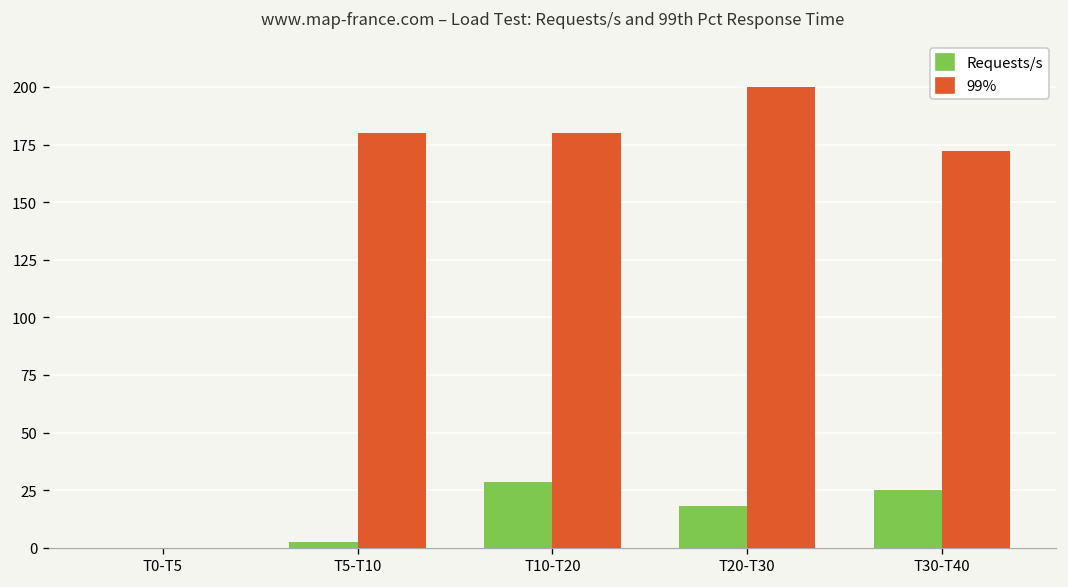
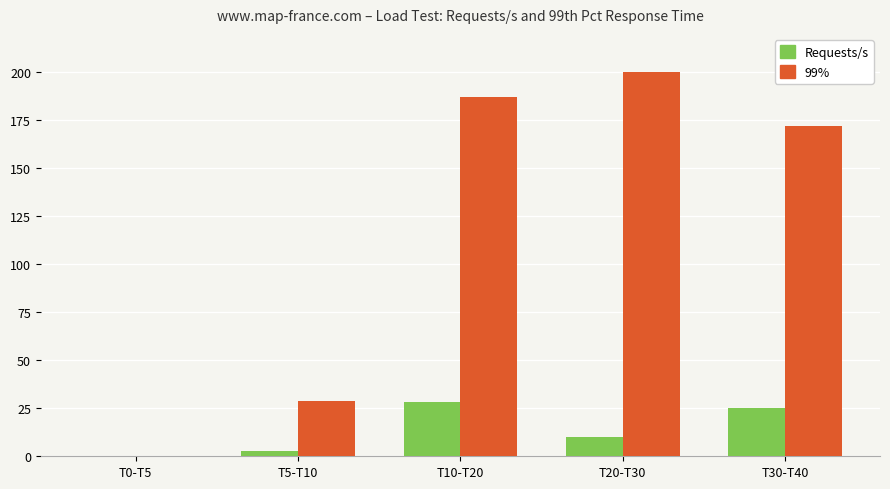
  {
    "Requests/s": {
      "T0-T5": 0,
      "T5-T10": 3,
      "T10-T20": 29,
-     "T20-T30": 18,
+     "T20-T30": 10,
      "T30-T40": 25
    },
    "99%": {
      "T0-T5": 0,
-     "T5-T10": 180,
-     "T10-T20": 180,
+     "T5-T10": 29,
+     "T10-T20": 187,
      "T20-T30": 200,
      "T30-T40": 172
    }
  }
